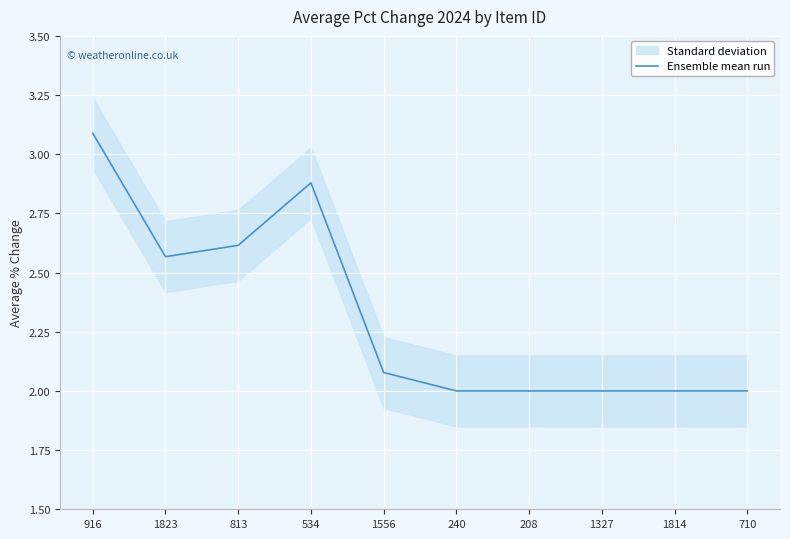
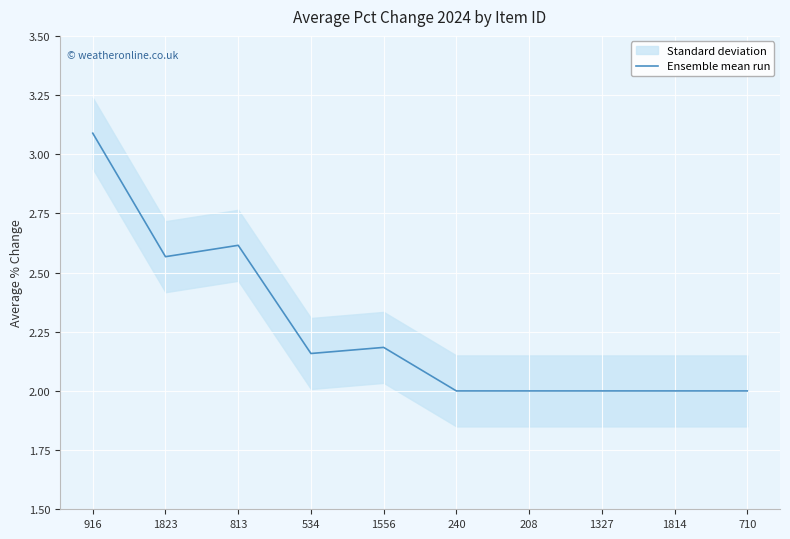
  {
    "Ensemble mean run": {
      "916": 3.09,
      "1823": 2.57,
      "813": 2.62,
-     "534": 2.88,
-     "1556": 2.08,
+     "534": 2.16,
+     "1556": 2.18,
      "240": 2.00,
      "208": 2.00,
      "1327": 2.00,
      "1814": 2.00,
      "710": 2.00
    }
  }
